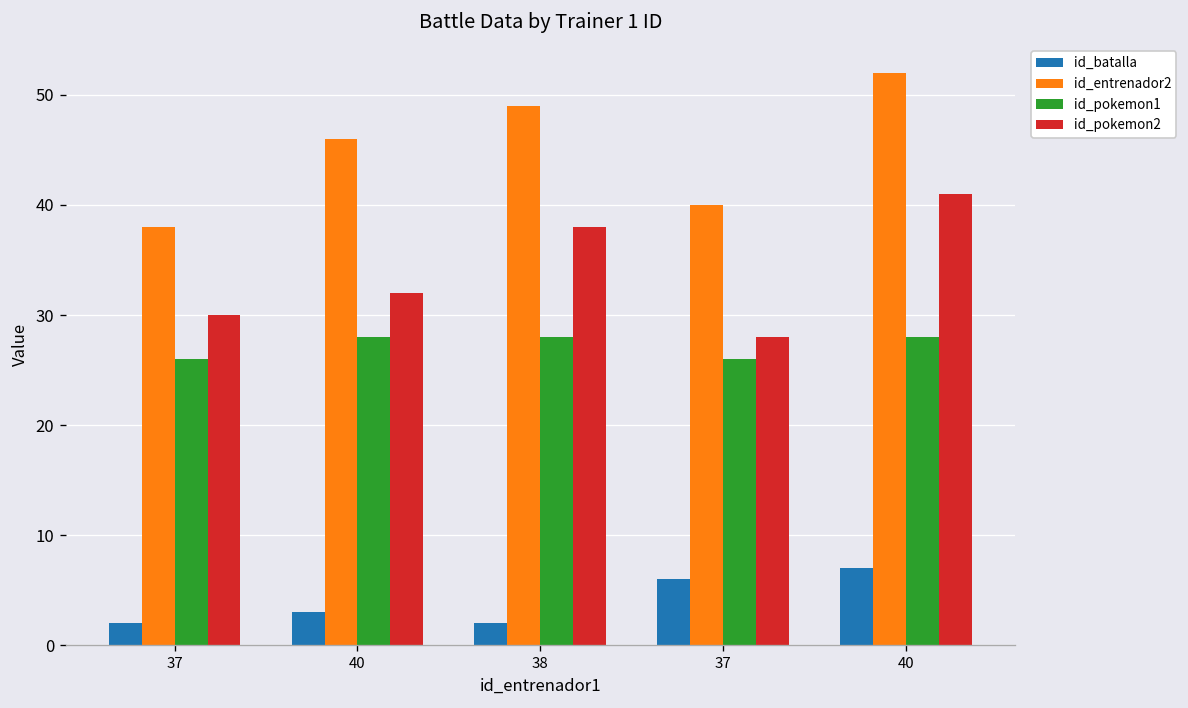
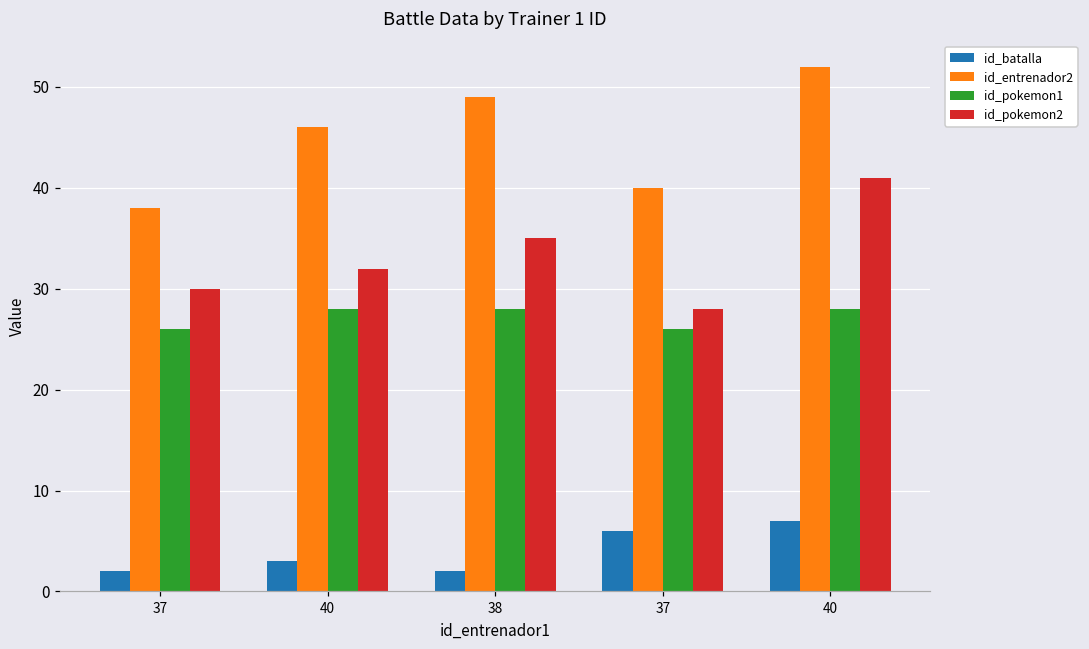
  {
    "id_batalla": {
      "38": 2
    },
    "id_entrenador2": {
      "38": 49
    },
    "id_pokemon1": {
      "38": 28
    },
    "id_pokemon2": {
-     "38": 38
+     "38": 35
    }
  }
